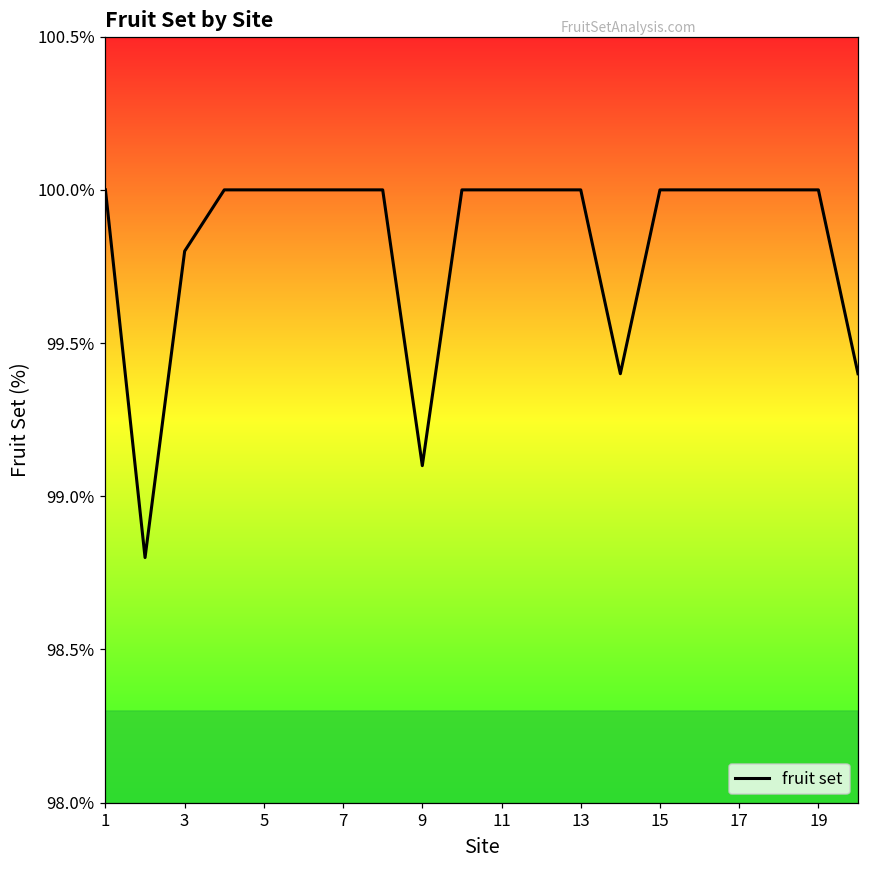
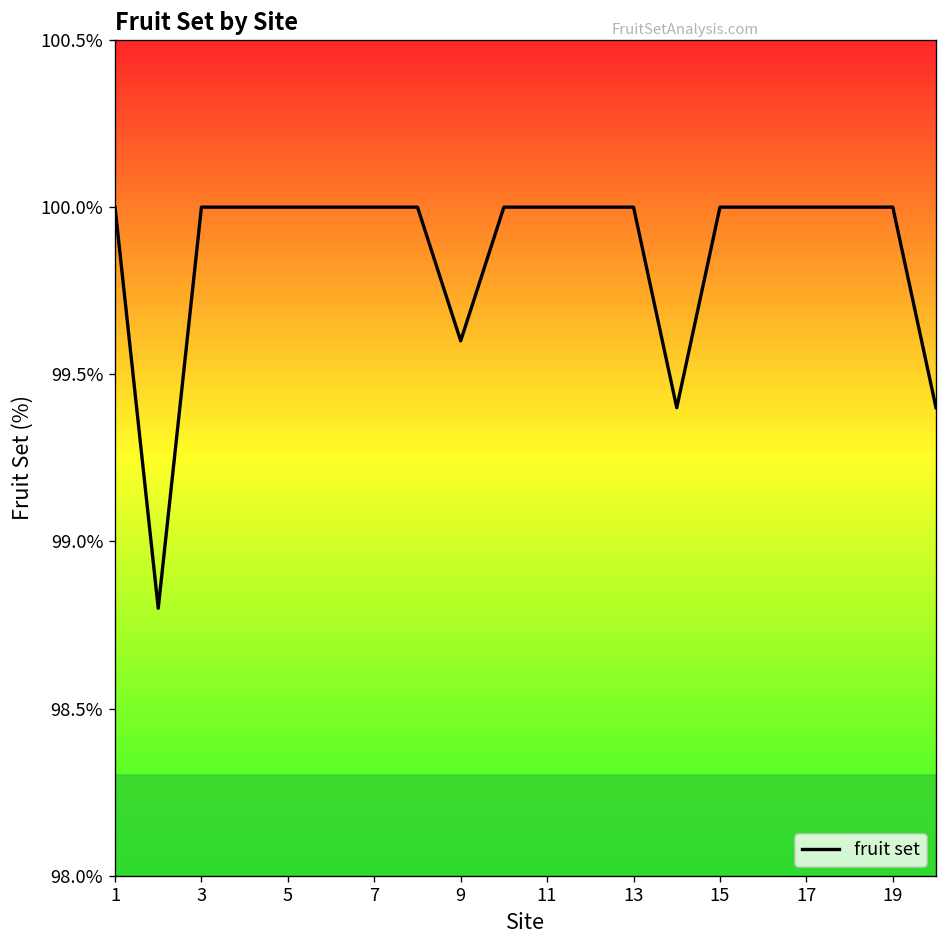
  {
    "1": "100.0%",
-   "3": "99.8%",
+   "3": "100.0%",
    "5": "100.0%",
    "7": "100.0%",
-   "9": "99.1%",
+   "9": "99.6%",
    "11": "100.0%",
    "13": "100.0%",
    "15": "100.0%",
    "17": "100.0%",
    "19": "100.0%"
  }
